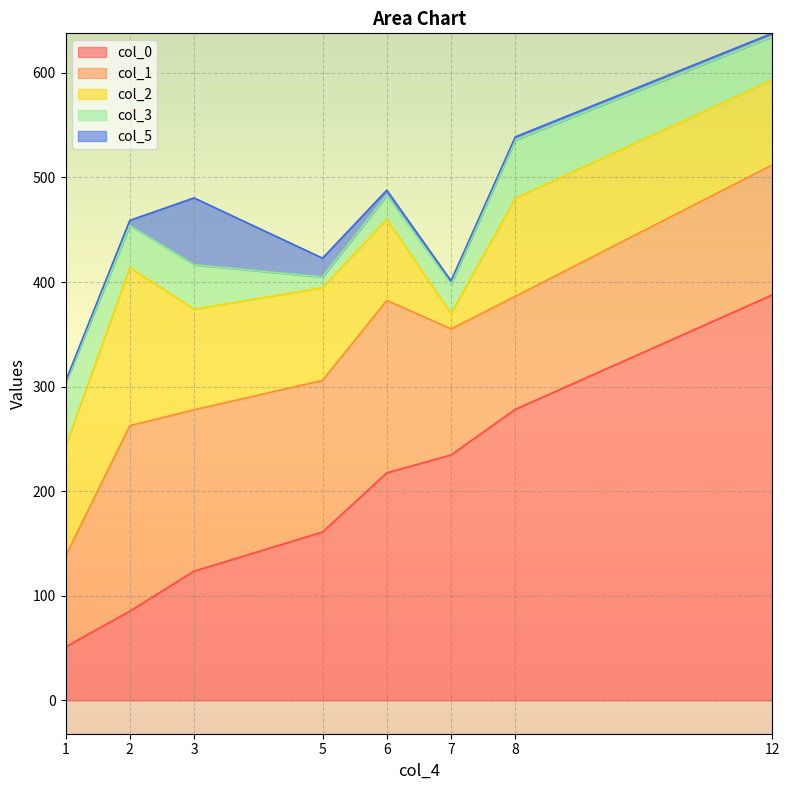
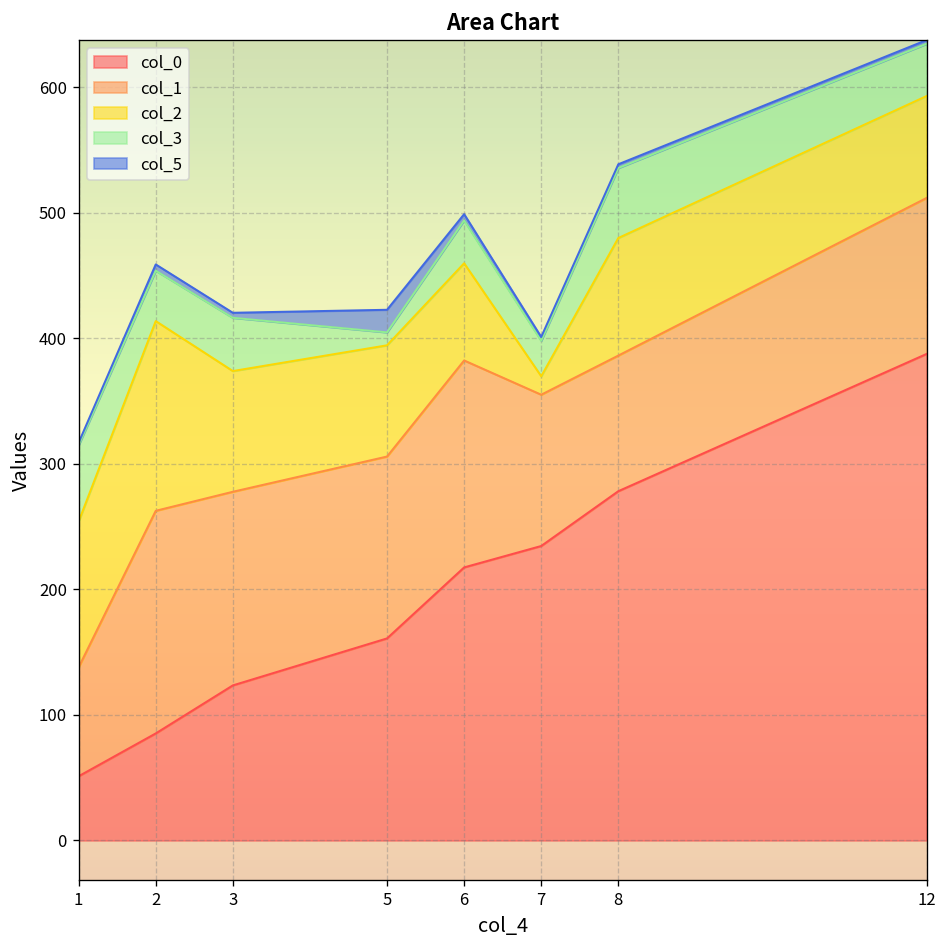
  {
    "col_2": {
-     "1": 104,
+     "1": 116,
      "2": 151,
      "3": 96,
      "5": 89,
      "6": 77,
      "7": 15,
      "8": 94,
      "12": 81
    },
    "col_3": {
      "2": 40,
      "3": 42,
      "5": 10,
-     "6": 23,
+     "6": 34,
      "7": 28,
      "8": 56,
      "12": 42
    },
    "col_5": {
      "2": 5,
-     "3": 64,
+     "3": 4,
      "5": 18,
      "6": 5,
      "7": 3,
      "8": 3,
      "12": 3
    }
  }
